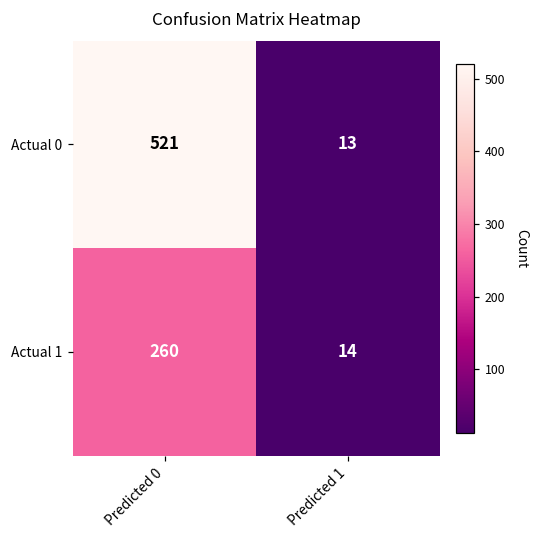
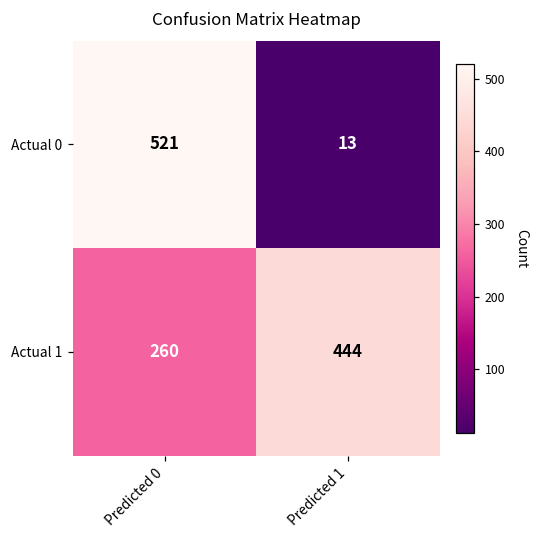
  {
    "Actual 0": {
      "Predicted 0": 521,
      "Predicted 1": 13
    },
    "Actual 1": {
      "Predicted 0": 260,
-     "Predicted 1": 14
+     "Predicted 1": 444
    }
  }
